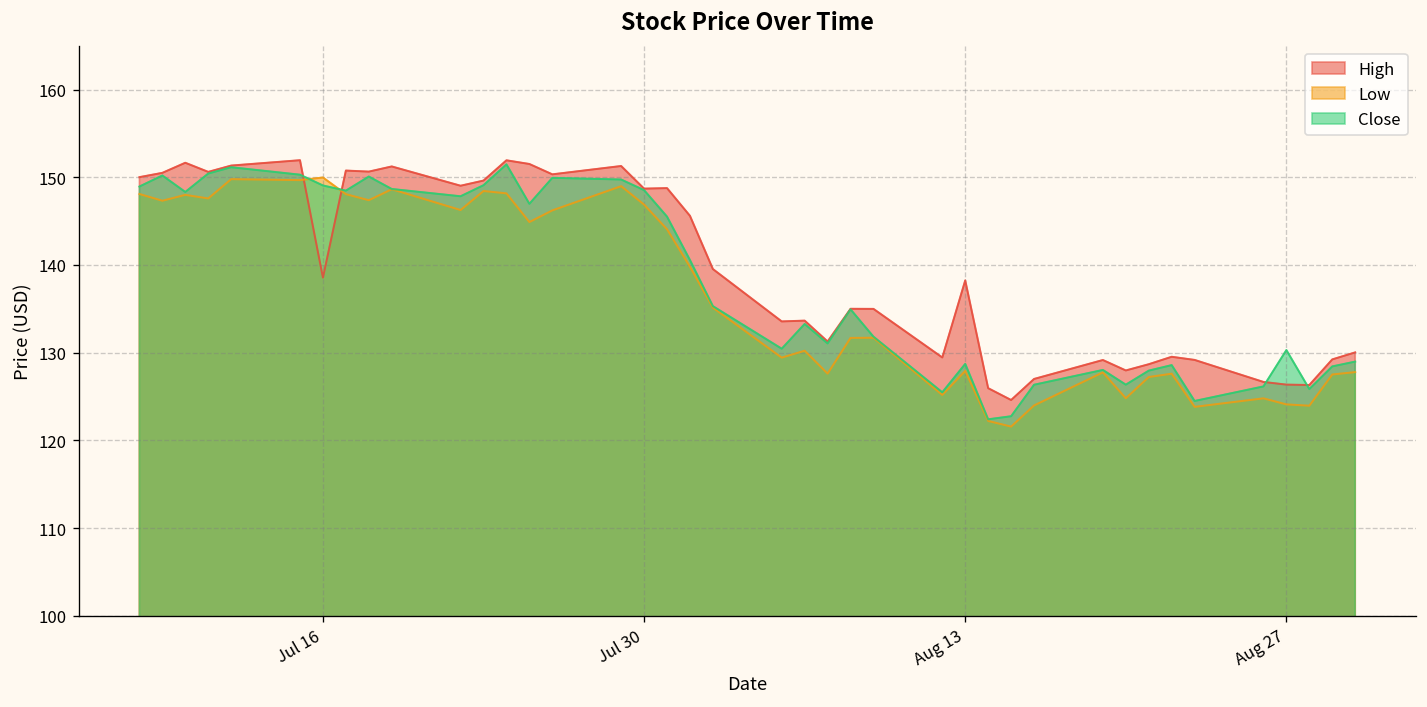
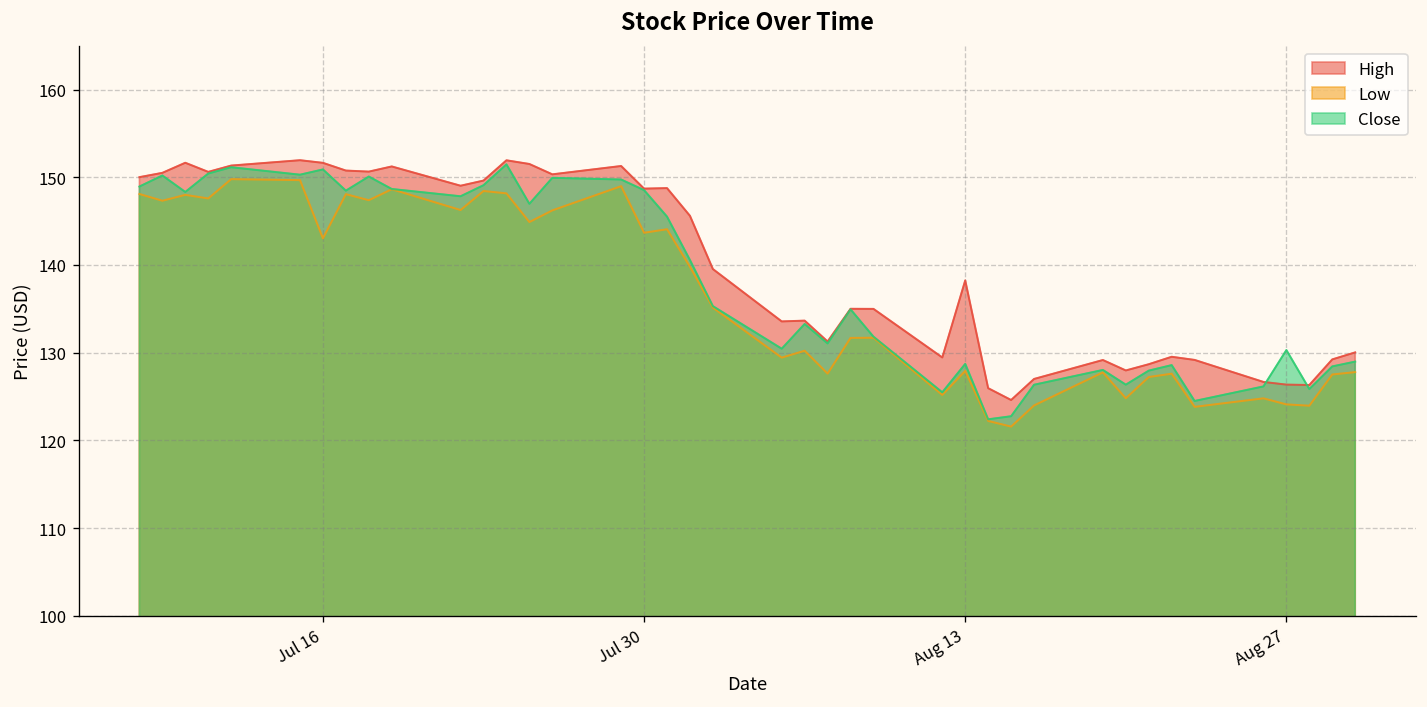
  {
    "High": {
-     "Jul 16": 139,
+     "Jul 16": 152,
      "Aug 13": 138,
      "Aug 27": 126
    },
    "Low": {
-     "Jul 16": 150,
-     "Jul 30": 147,
+     "Jul 16": 143,
+     "Jul 30": 144,
      "Aug 13": 128,
      "Aug 27": 124
    },
    "Close": {
-     "Jul 16": 149,
+     "Jul 16": 151,
      "Aug 13": 129,
      "Aug 27": 130
    }
  }
